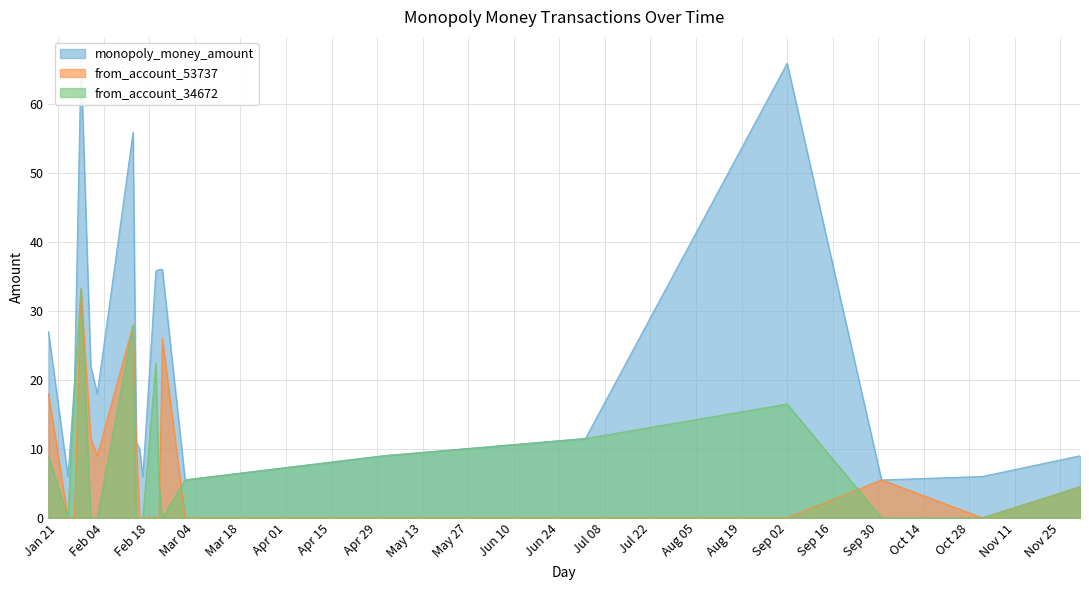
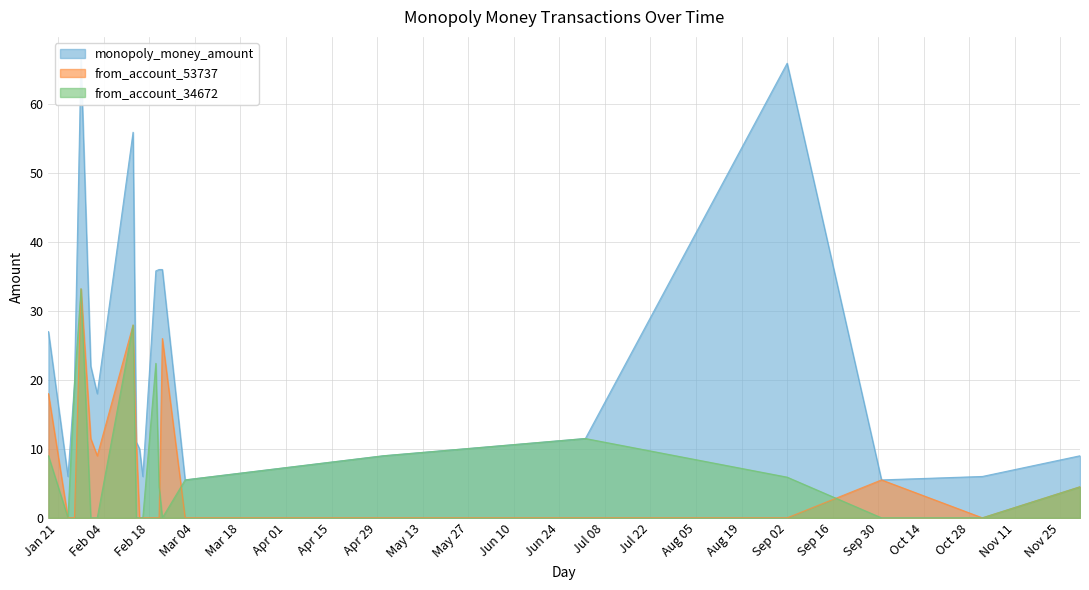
  {
    "monopoly_money_amount": {
      "Sep 02": 66
    },
    "from_account_53737": {
      "Sep 02": 0
    },
    "from_account_34672": {
-     "Sep 02": 17
+     "Sep 02": 6
    }
  }
